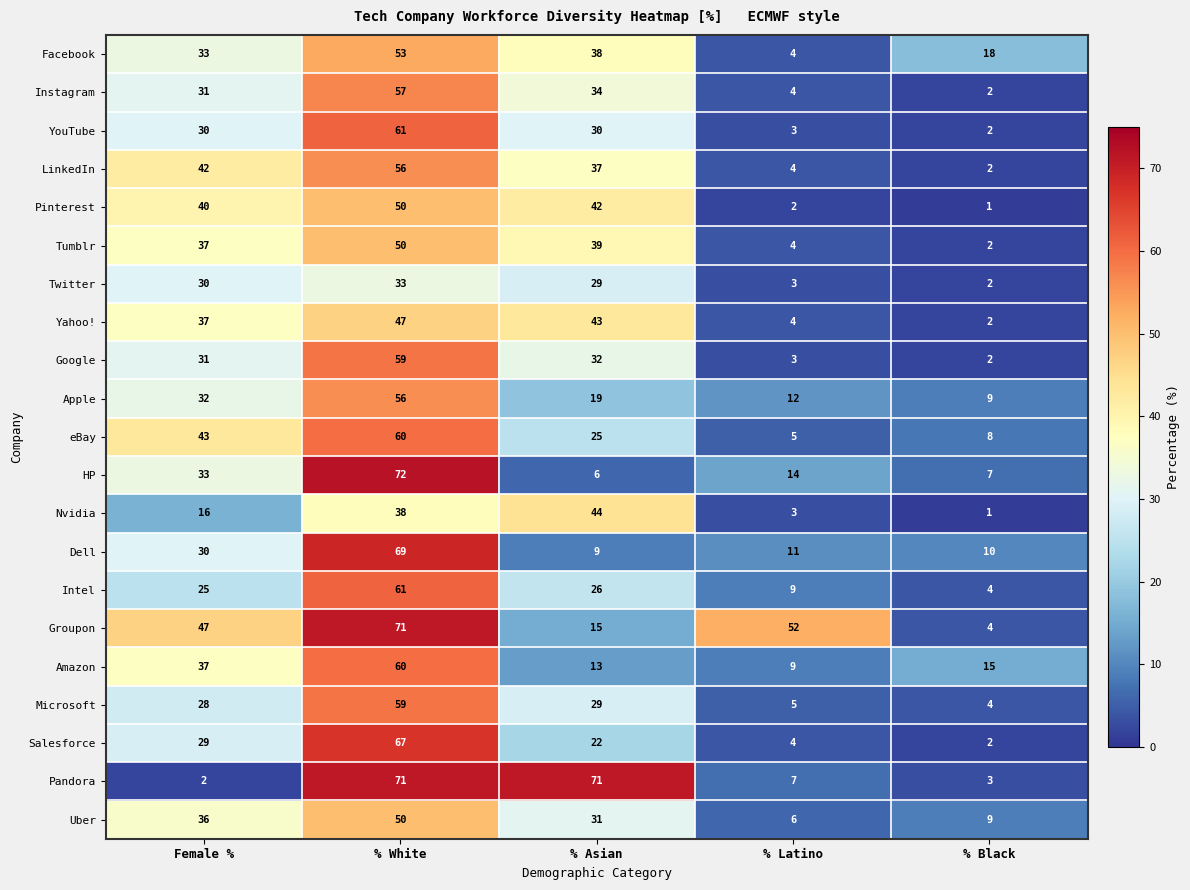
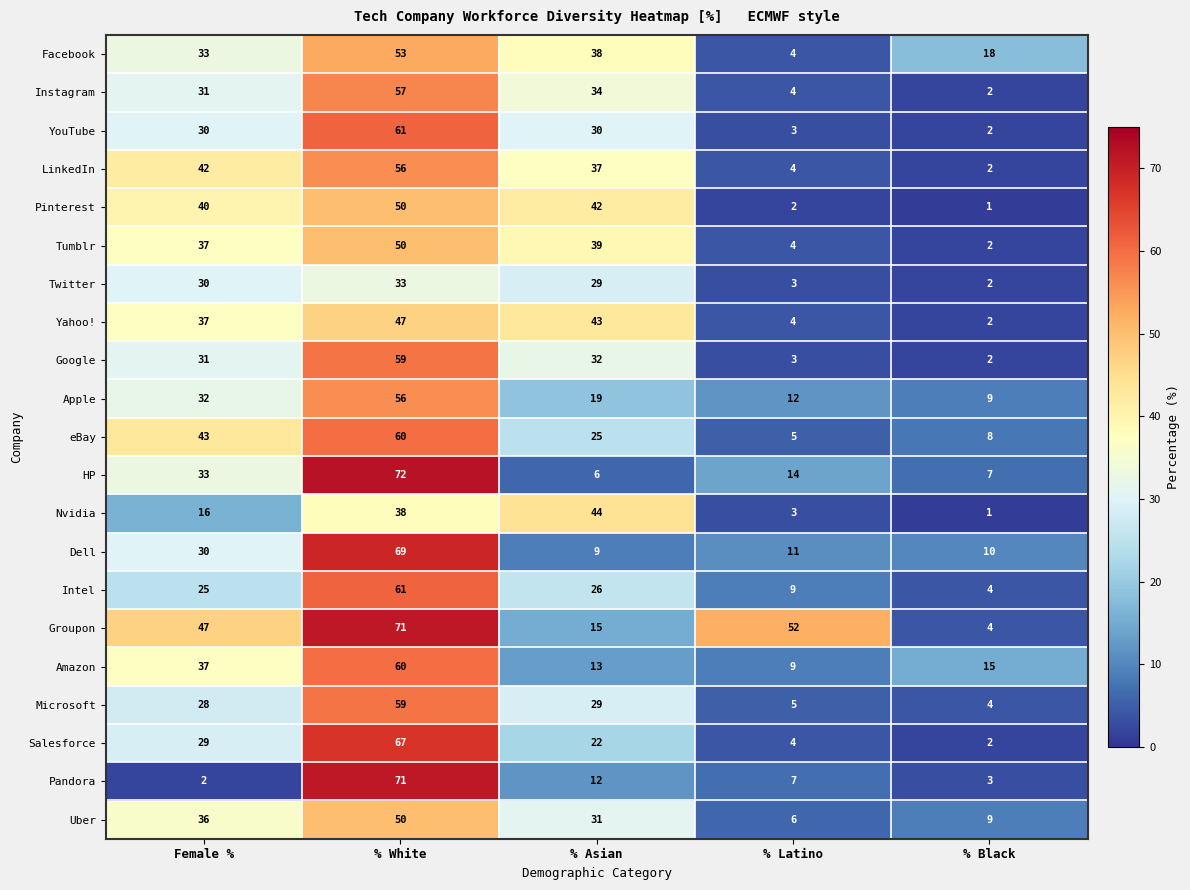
  {
    "Facebook": {
      "Female %": 33,
      "% White": 53,
      "% Asian": 38,
      "% Latino": 4,
      "% Black": 18
    },
    "Instagram": {
      "Female %": 31,
      "% White": 57,
      "% Asian": 34,
      "% Latino": 4,
      "% Black": 2
    },
    "YouTube": {
      "Female %": 30,
      "% White": 61,
      "% Asian": 30,
      "% Latino": 3,
      "% Black": 2
    },
    "LinkedIn": {
      "Female %": 42,
      "% White": 56,
      "% Asian": 37,
      "% Latino": 4,
      "% Black": 2
    },
    "Pinterest": {
      "Female %": 40,
      "% White": 50,
      "% Asian": 42,
      "% Latino": 2,
      "% Black": 1
    },
    "Tumblr": {
      "Female %": 37,
      "% White": 50,
      "% Asian": 39,
      "% Latino": 4,
      "% Black": 2
    },
    "Twitter": {
      "Female %": 30,
      "% White": 33,
      "% Asian": 29,
      "% Latino": 3,
      "% Black": 2
    },
    "Yahoo!": {
      "Female %": 37,
      "% White": 47,
      "% Asian": 43,
      "% Latino": 4,
      "% Black": 2
    },
    "Google": {
      "Female %": 31,
      "% White": 59,
      "% Asian": 32,
      "% Latino": 3,
      "% Black": 2
    },
    "Apple": {
      "Female %": 32,
      "% White": 56,
      "% Asian": 19,
      "% Latino": 12,
      "% Black": 9
    },
    "eBay": {
      "Female %": 43,
      "% White": 60,
      "% Asian": 25,
      "% Latino": 5,
      "% Black": 8
    },
    "HP": {
      "Female %": 33,
      "% White": 72,
      "% Asian": 6,
      "% Latino": 14,
      "% Black": 7
    },
    "Nvidia": {
      "Female %": 16,
      "% White": 38,
      "% Asian": 44,
      "% Latino": 3,
      "% Black": 1
    },
    "Dell": {
      "Female %": 30,
      "% White": 69,
      "% Asian": 9,
      "% Latino": 11,
      "% Black": 10
    },
    "Intel": {
      "Female %": 25,
      "% White": 61,
      "% Asian": 26,
      "% Latino": 9,
      "% Black": 4
    },
    "Groupon": {
      "Female %": 47,
      "% White": 71,
      "% Asian": 15,
      "% Latino": 52,
      "% Black": 4
    },
    "Amazon": {
      "Female %": 37,
      "% White": 60,
      "% Asian": 13,
      "% Latino": 9,
      "% Black": 15
    },
    "Microsoft": {
      "Female %": 28,
      "% White": 59,
      "% Asian": 29,
      "% Latino": 5,
      "% Black": 4
    },
    "Salesforce": {
      "Female %": 29,
      "% White": 67,
      "% Asian": 22,
      "% Latino": 4,
      "% Black": 2
    },
    "Pandora": {
      "Female %": 2,
      "% White": 71,
-     "% Asian": 71,
+     "% Asian": 12,
      "% Latino": 7,
      "% Black": 3
    },
    "Uber": {
      "Female %": 36,
      "% White": 50,
      "% Asian": 31,
      "% Latino": 6,
      "% Black": 9
    }
  }
